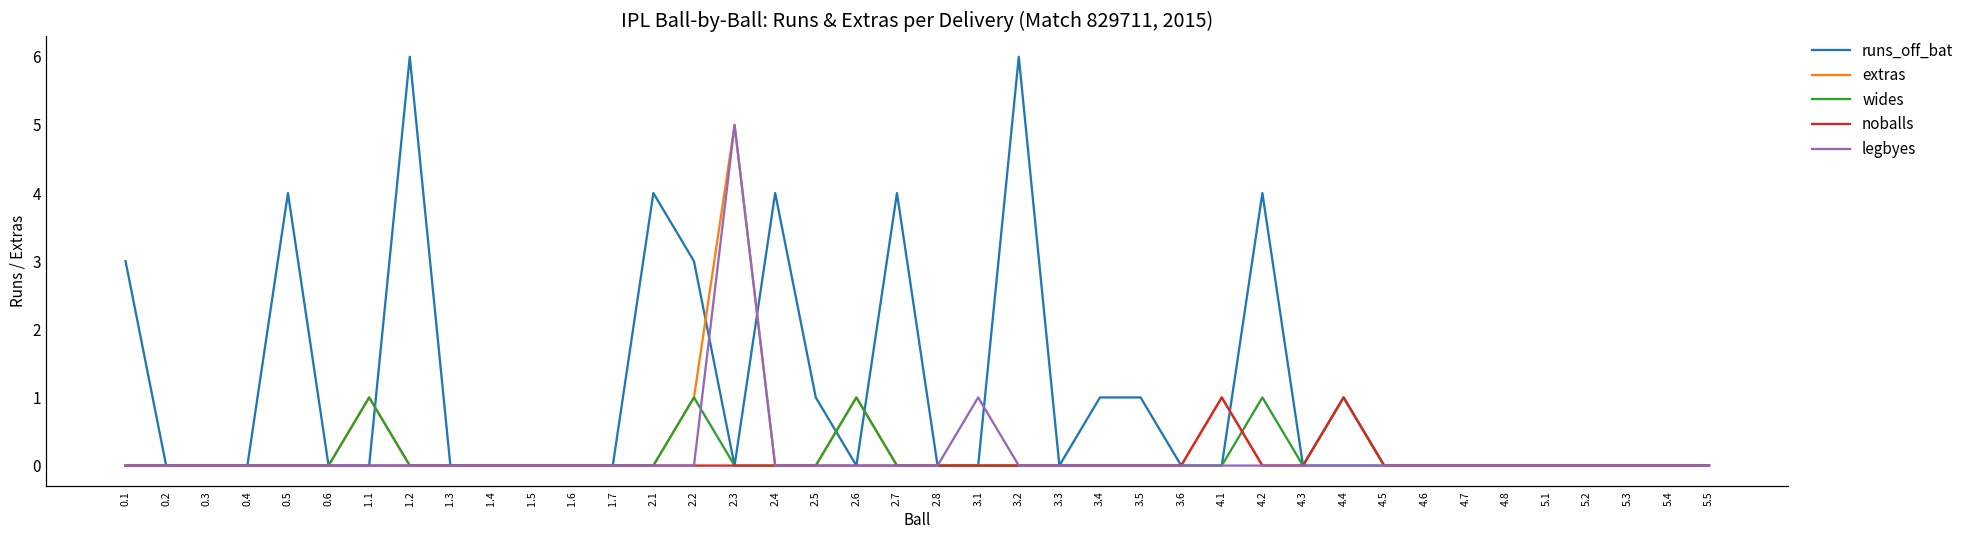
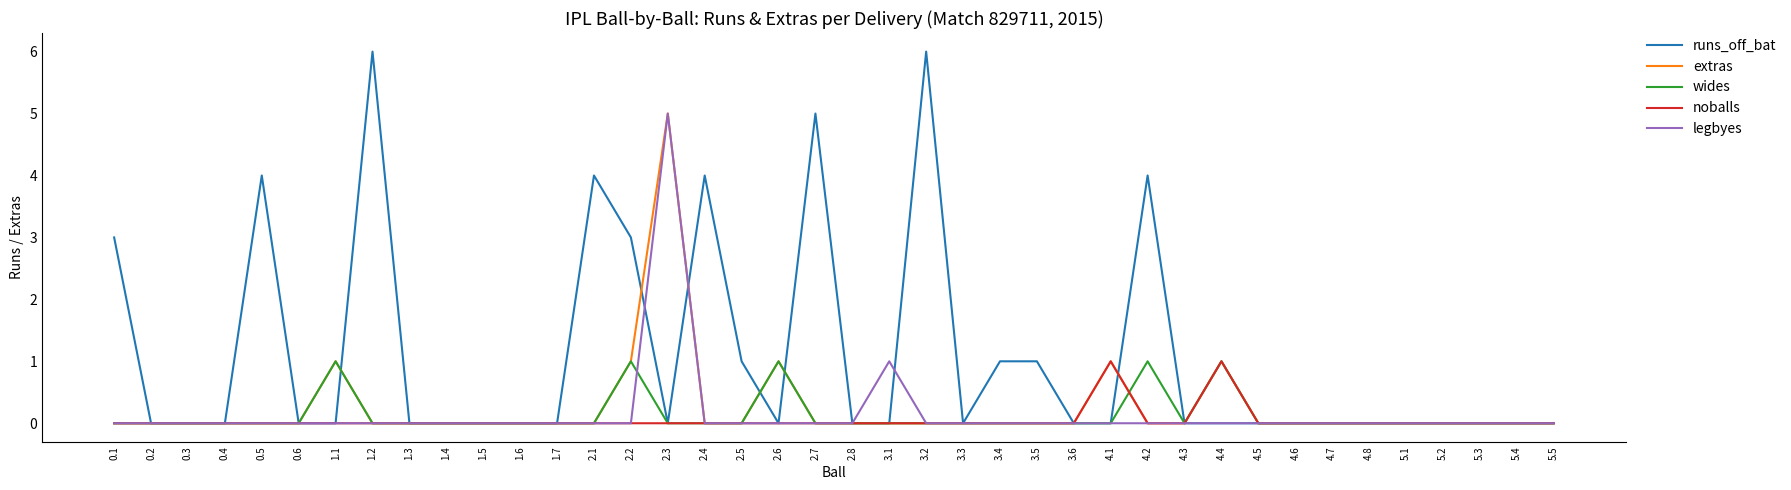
  {
    "runs_off_bat": {
      "0.1": 3,
      "0.5": 4,
      "1.2": 6,
      "2.1": 4,
      "2.2": 3,
      "2.4": 4,
      "2.5": 1,
-     "2.7": 4,
+     "2.7": 5,
      "3.2": 6,
      "3.4": 1,
      "3.5": 1,
      "4.2": 4
    },
    "wides": {
      "4.2": 1
    },
    "legbyes": {
      "3.1": 1
    }
  }
